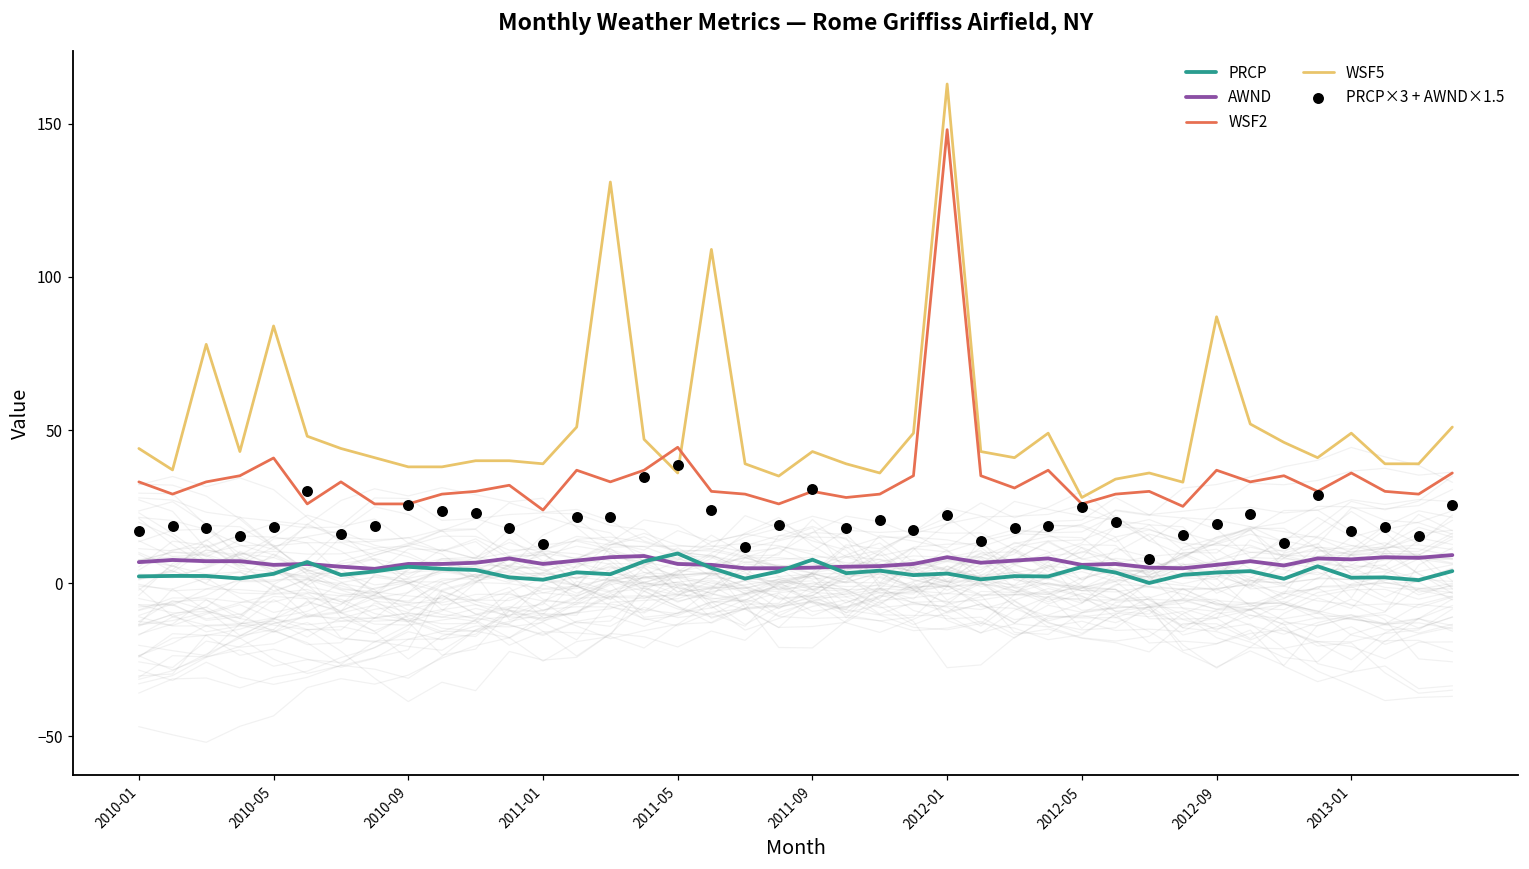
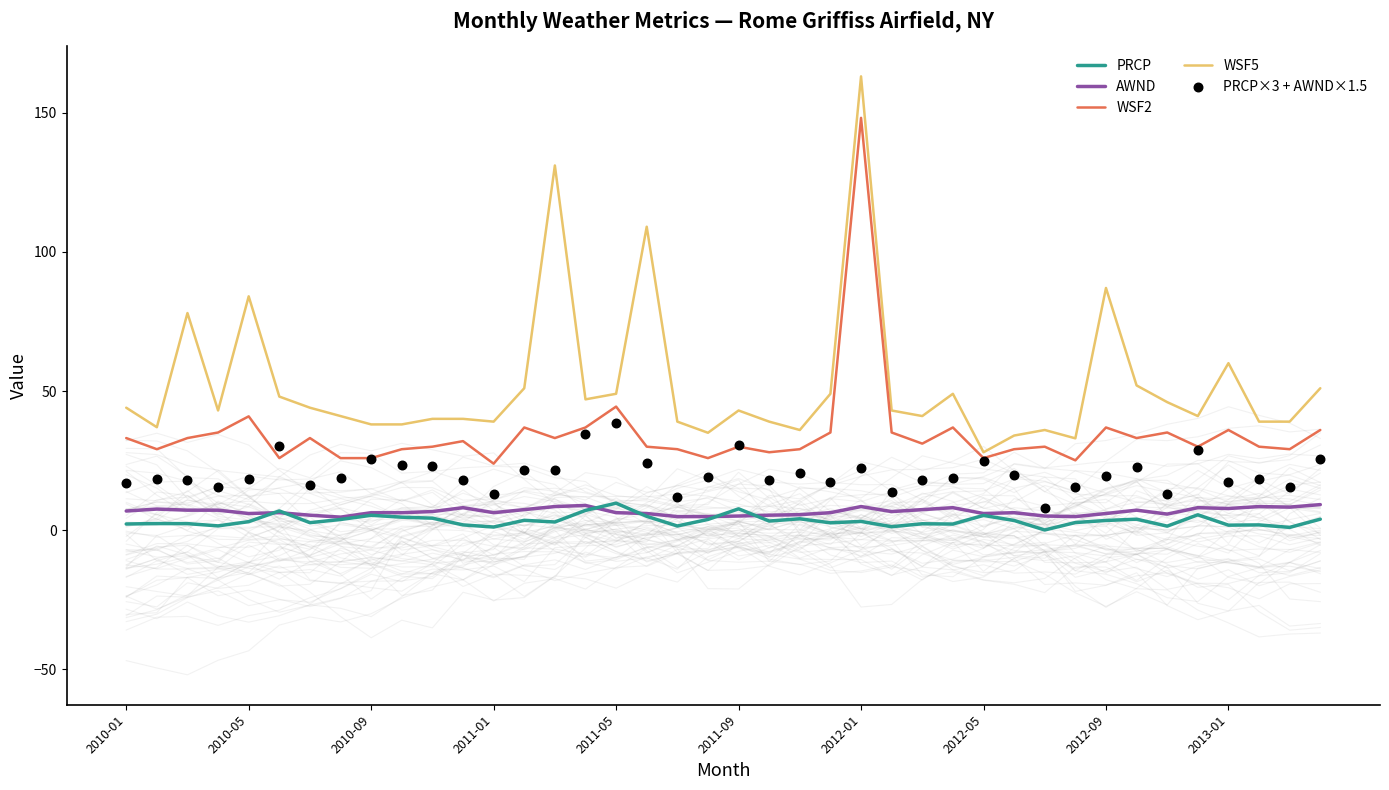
  {
    "AWND": {
      "2013-01": 8
    },
    "WSF2": {
      "2010-05": 41,
      "2011-05": 44,
      "2012-01": 148,
      "2012-09": 37
    },
    "WSF5": {
      "2010-01": 44,
      "2010-05": 84,
      "2010-09": 38,
      "2011-01": 39,
-     "2011-05": 36,
+     "2011-05": 49,
      "2011-09": 43,
      "2012-01": 163,
      "2012-05": 28,
      "2012-09": 87,
-     "2013-01": 49
+     "2013-01": 60
    }
  }
